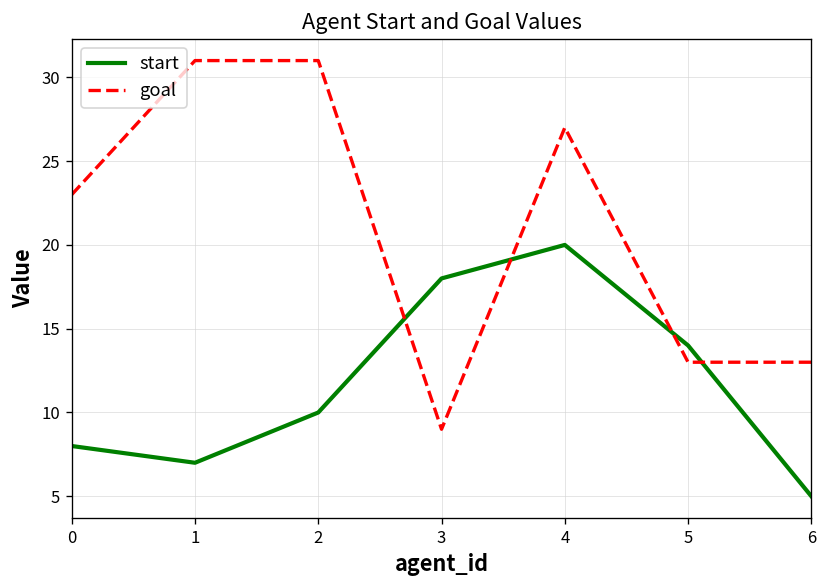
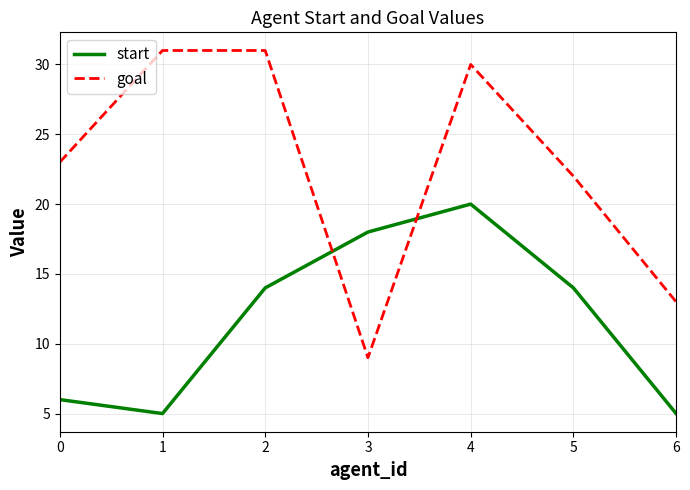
  {
    "start": {
-     "0": 8,
-     "1": 7,
-     "2": 10,
+     "0": 6,
+     "1": 5,
+     "2": 14,
      "3": 18,
      "4": 20,
      "5": 14,
      "6": 5
    },
    "goal": {
      "0": 23,
      "1": 31,
      "2": 31,
      "3": 9,
-     "4": 27,
-     "5": 13,
+     "4": 30,
+     "5": 22,
      "6": 13
    }
  }
